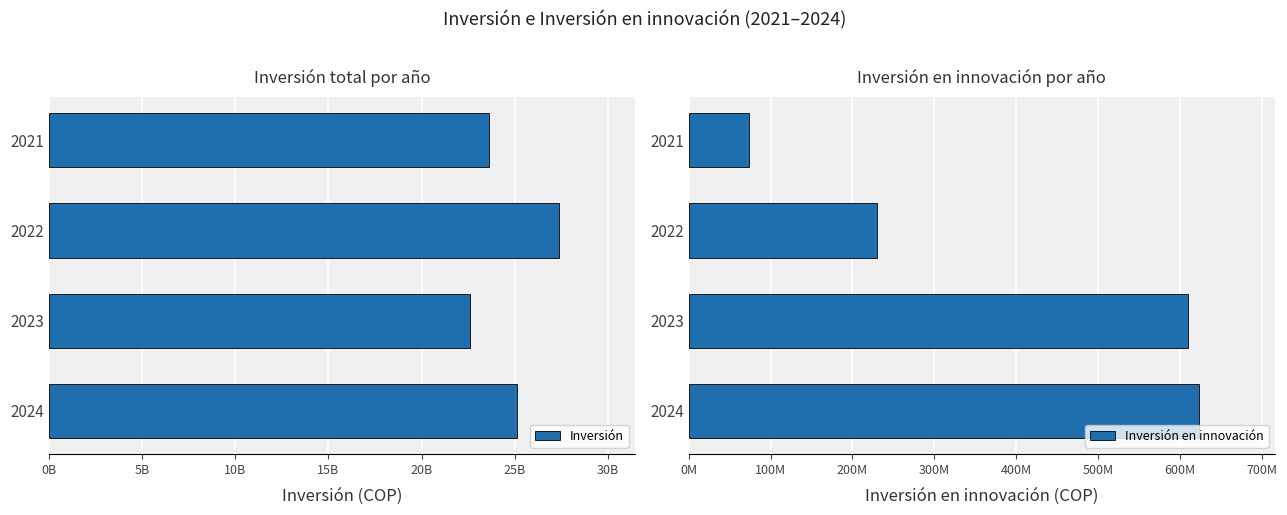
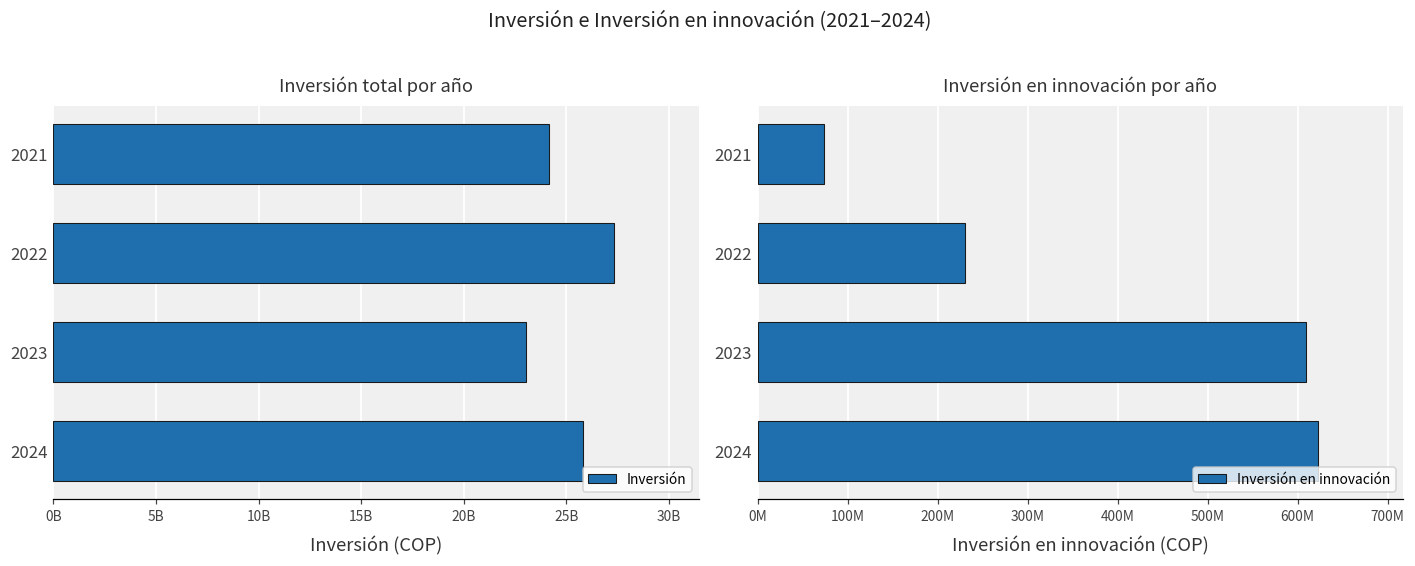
  {
    "Inversión total por año": {
-     "2021": 23600000000,
+     "2021": 24200000000,
      "2022": 27300000000,
-     "2023": 22600000000,
-     "2024": 25100000000
+     "2023": 23000000000,
+     "2024": 25800000000
    },
    "Inversión en innovación por año": {
      "2021": 70000000,
      "2022": 230000000,
      "2023": 610000000,
      "2024": 620000000
    }
  }
